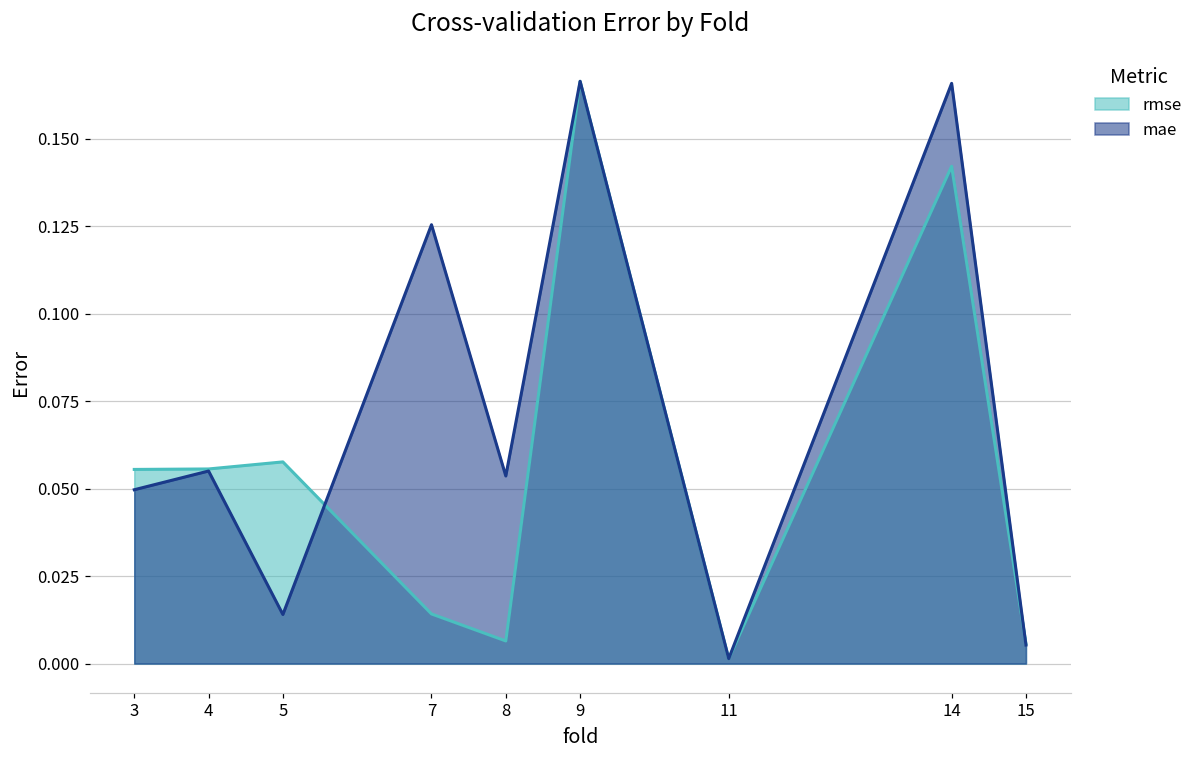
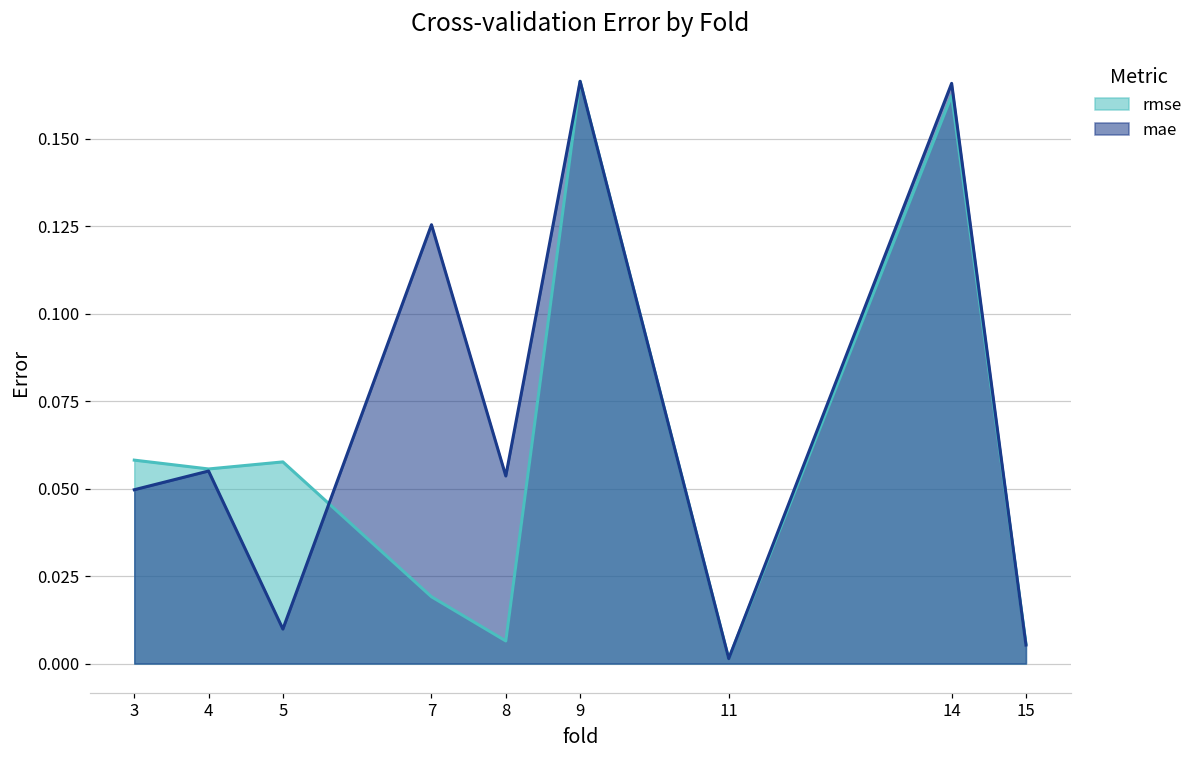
  {
    "rmse": {
-     "3": 0.055,
+     "3": 0.058,
      "5": 0.058,
-     "7": 0.014,
+     "7": 0.019,
      "8": 0.006,
-     "14": 0.142
+     "14": 0.162
    },
    "mae": {
      "3": 0.050,
-     "5": 0.014,
+     "5": 0.010,
      "7": 0.125,
      "8": 0.054,
      "14": 0.166
    }
  }
